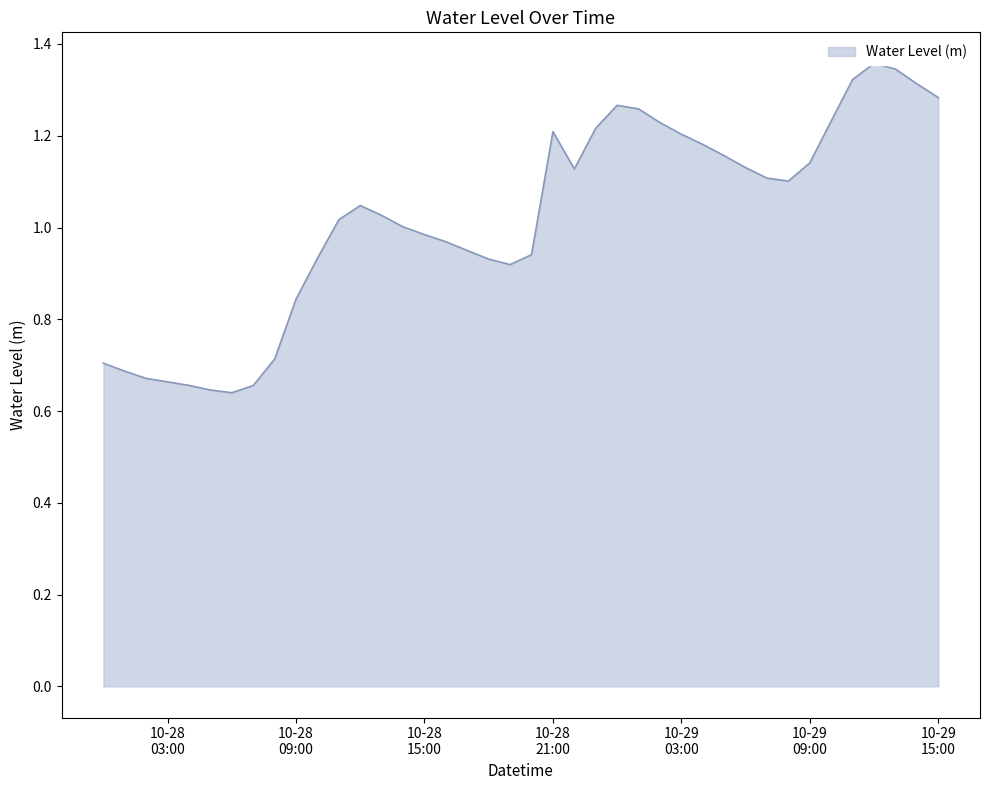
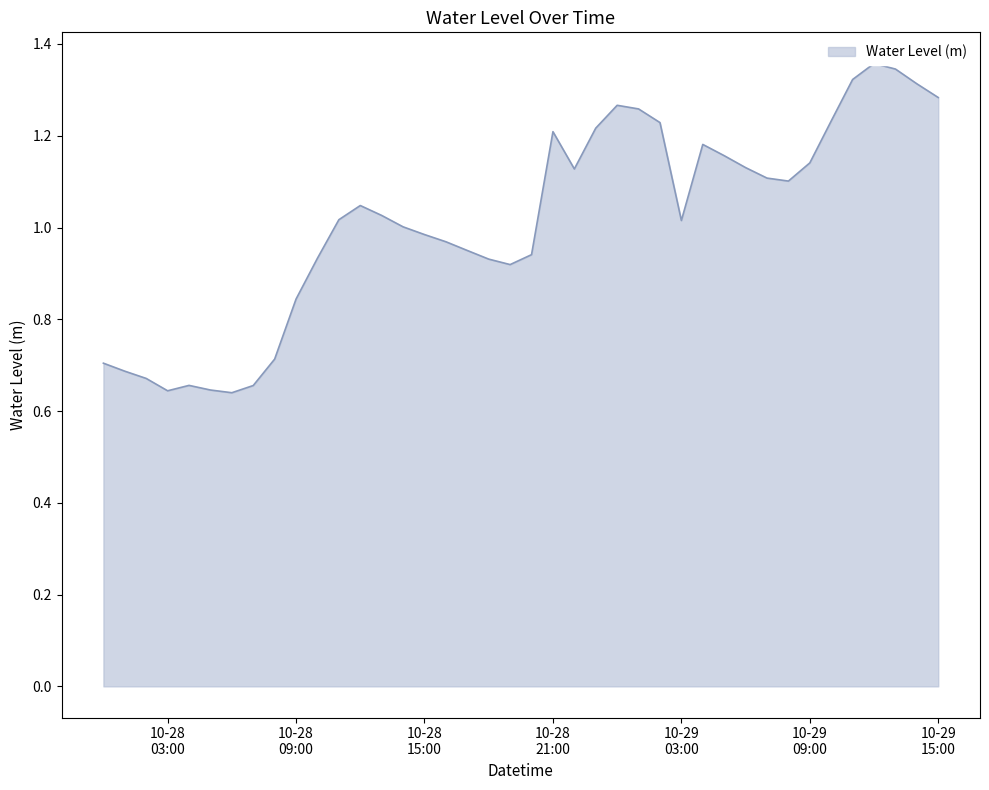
  {
-   "10-28 03:00": 0.66,
+   "10-28 03:00": 0.64,
    "10-28 09:00": 0.84,
    "10-28 15:00": 0.98,
    "10-28 21:00": 1.21,
-   "10-29 03:00": 1.20,
+   "10-29 03:00": 1.02,
    "10-29 09:00": 1.14,
    "10-29 15:00": 1.28
  }
